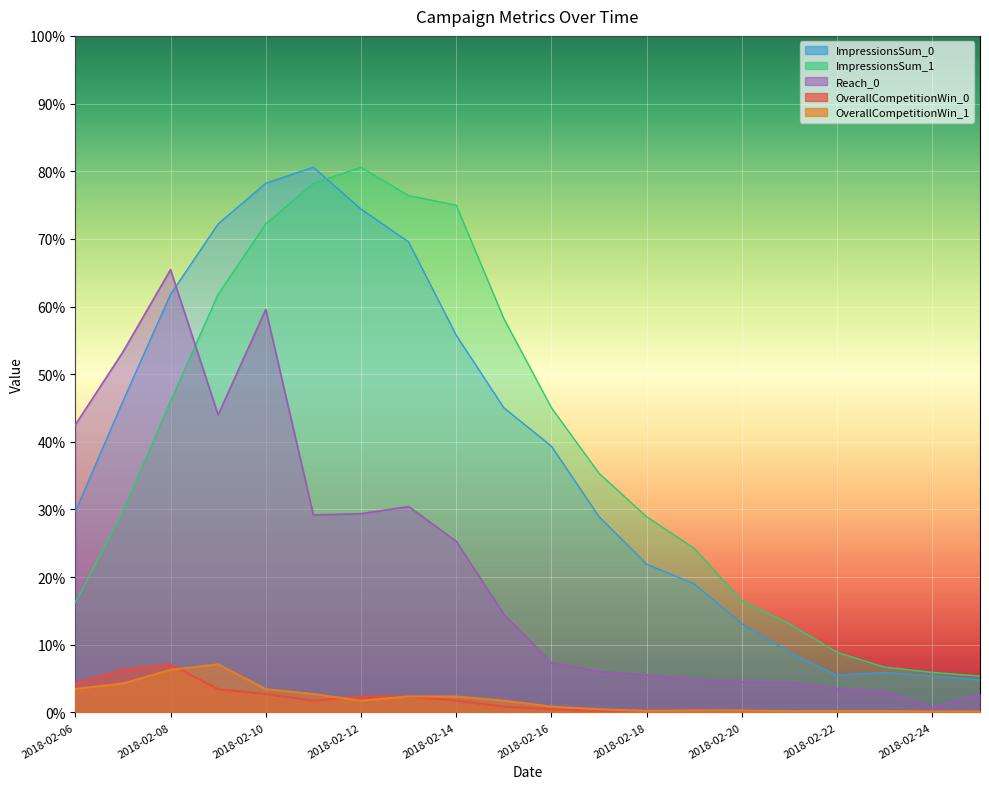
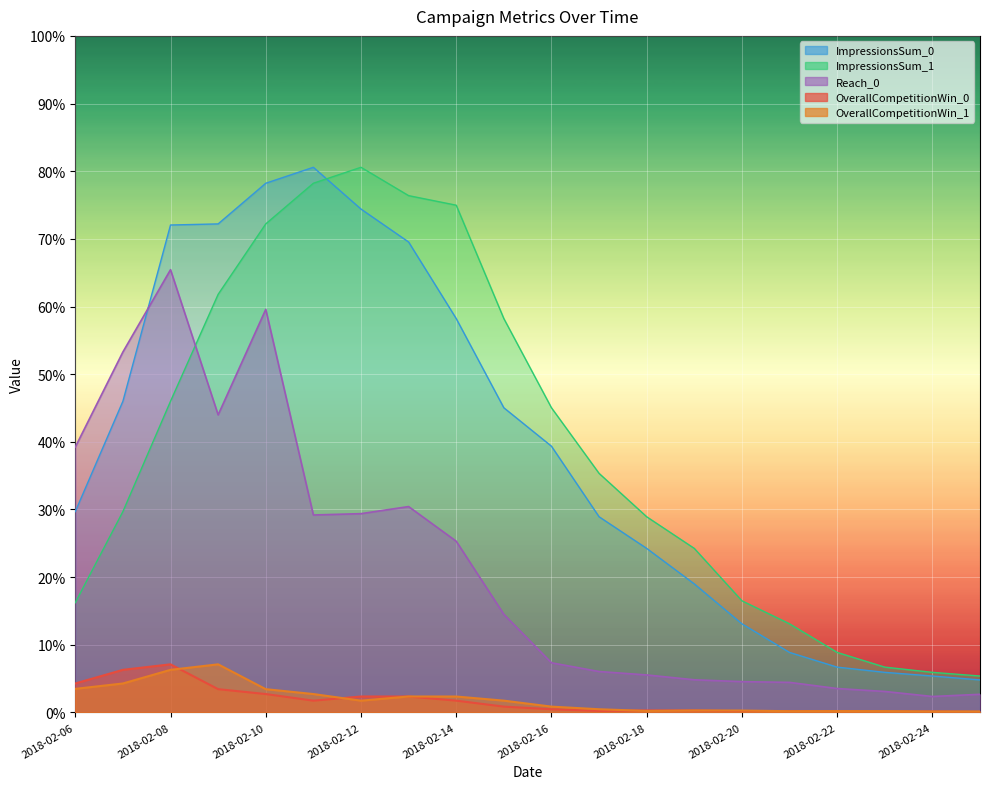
  {
    "ImpressionsSum_0": {
      "2018-02-06": "30%",
-     "2018-02-08": "62%",
+     "2018-02-08": "72%",
      "2018-02-10": "78%",
      "2018-02-12": "74%",
-     "2018-02-14": "56%",
+     "2018-02-14": "58%",
      "2018-02-16": "39%",
-     "2018-02-18": "22%",
+     "2018-02-18": "24%",
      "2018-02-20": "13%",
-     "2018-02-22": "6%",
+     "2018-02-22": "7%",
      "2018-02-24": "5%"
    },
    "ImpressionsSum_1": {
      "2018-02-06": "16%",
      "2018-02-08": "46%",
      "2018-02-10": "72%",
      "2018-02-12": "81%",
      "2018-02-14": "75%",
      "2018-02-16": "45%",
      "2018-02-18": "29%",
      "2018-02-20": "17%",
      "2018-02-22": "9%",
      "2018-02-24": "6%"
    },
    "Reach_0": {
-     "2018-02-06": "42%",
+     "2018-02-06": "39%",
      "2018-02-08": "65%",
      "2018-02-10": "60%",
      "2018-02-12": "29%",
      "2018-02-14": "25%",
      "2018-02-16": "7%",
      "2018-02-18": "6%",
      "2018-02-20": "5%",
      "2018-02-22": "4%",
-     "2018-02-24": "1%"
+     "2018-02-24": "2%"
    }
  }
